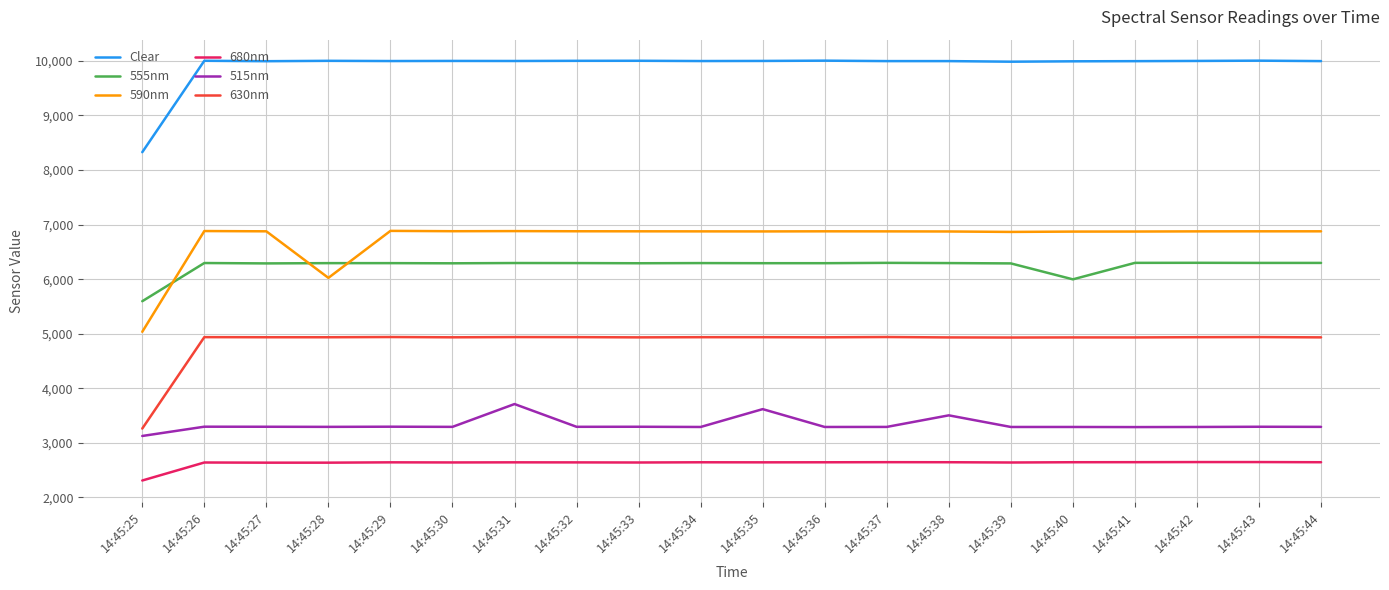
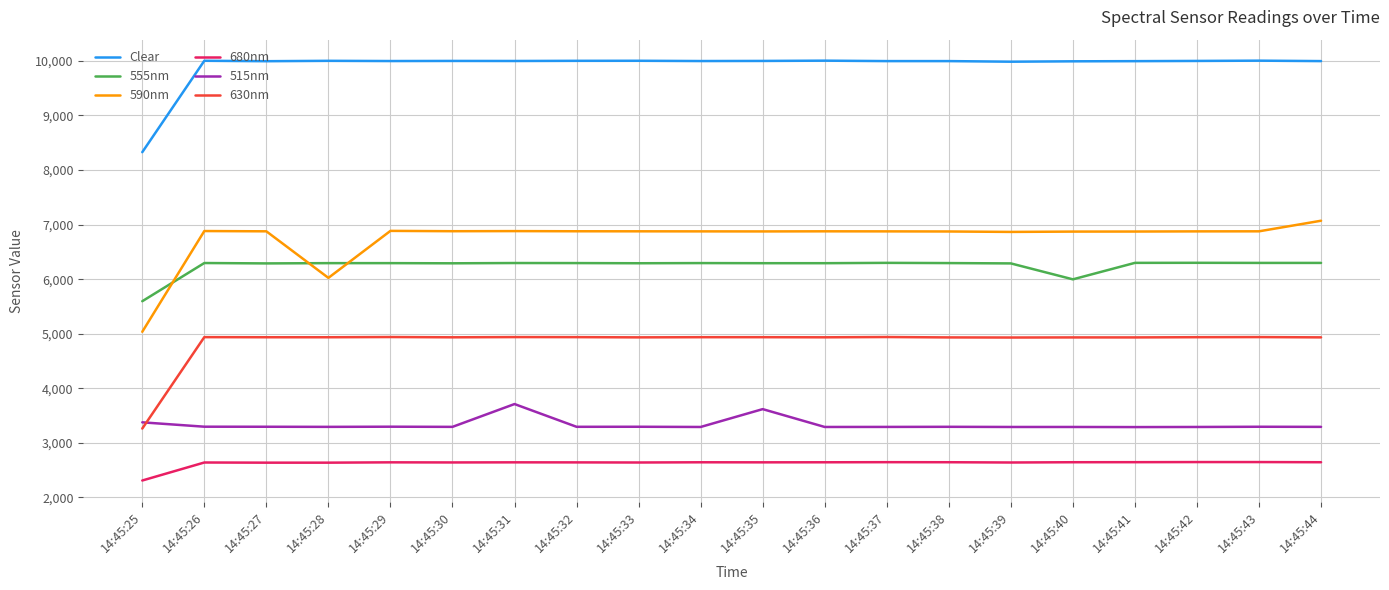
  {
    "Clear": {
      "14:45:25": "8,300",
      "14:45:26": "10,000",
      "14:45:27": "10,000",
      "14:45:28": "10,000",
      "14:45:29": "10,000",
      "14:45:30": "10,000",
      "14:45:31": "10,000",
      "14:45:32": "10,000",
      "14:45:33": "10,000",
      "14:45:34": "10,000",
      "14:45:35": "10,000",
      "14:45:36": "10,000",
      "14:45:37": "10,000",
      "14:45:38": "10,000",
      "14:45:39": "10,000",
      "14:45:40": "10,000",
      "14:45:41": "10,000",
      "14:45:42": "10,000",
      "14:45:43": "10,000",
      "14:45:44": "10,000"
    },
    "555nm": {
      "14:45:25": "5,600",
      "14:45:26": "6,300",
      "14:45:27": "6,300",
      "14:45:28": "6,300",
      "14:45:29": "6,300",
      "14:45:30": "6,300",
      "14:45:31": "6,300",
      "14:45:32": "6,300",
      "14:45:33": "6,300",
      "14:45:34": "6,300",
      "14:45:35": "6,300",
      "14:45:36": "6,300",
      "14:45:37": "6,300",
      "14:45:38": "6,300",
      "14:45:39": "6,300",
      "14:45:40": "6,000",
      "14:45:41": "6,300",
      "14:45:42": "6,300",
      "14:45:43": "6,300",
      "14:45:44": "6,300"
    },
    "590nm": {
      "14:45:25": "5,000",
      "14:45:26": "6,900",
      "14:45:27": "6,900",
      "14:45:28": "6,000",
      "14:45:29": "6,900",
      "14:45:30": "6,900",
      "14:45:31": "6,900",
      "14:45:32": "6,900",
      "14:45:33": "6,900",
      "14:45:34": "6,900",
      "14:45:35": "6,900",
      "14:45:36": "6,900",
      "14:45:37": "6,900",
      "14:45:38": "6,900",
      "14:45:39": "6,900",
      "14:45:40": "6,900",
      "14:45:41": "6,900",
      "14:45:42": "6,900",
      "14:45:43": "6,900",
-     "14:45:44": "6,900"
+     "14:45:44": "7,100"
    },
    "515nm": {
-     "14:45:25": "3,100",
+     "14:45:25": "3,400",
      "14:45:26": "3,300",
      "14:45:27": "3,300",
      "14:45:28": "3,300",
      "14:45:29": "3,300",
      "14:45:30": "3,300",
      "14:45:31": "3,700",
      "14:45:32": "3,300",
      "14:45:33": "3,300",
      "14:45:34": "3,300",
      "14:45:35": "3,600",
      "14:45:36": "3,300",
      "14:45:37": "3,300",
-     "14:45:38": "3,500",
+     "14:45:38": "3,300",
      "14:45:39": "3,300",
      "14:45:40": "3,300",
      "14:45:41": "3,300",
      "14:45:42": "3,300",
      "14:45:43": "3,300",
      "14:45:44": "3,300"
    }
  }
